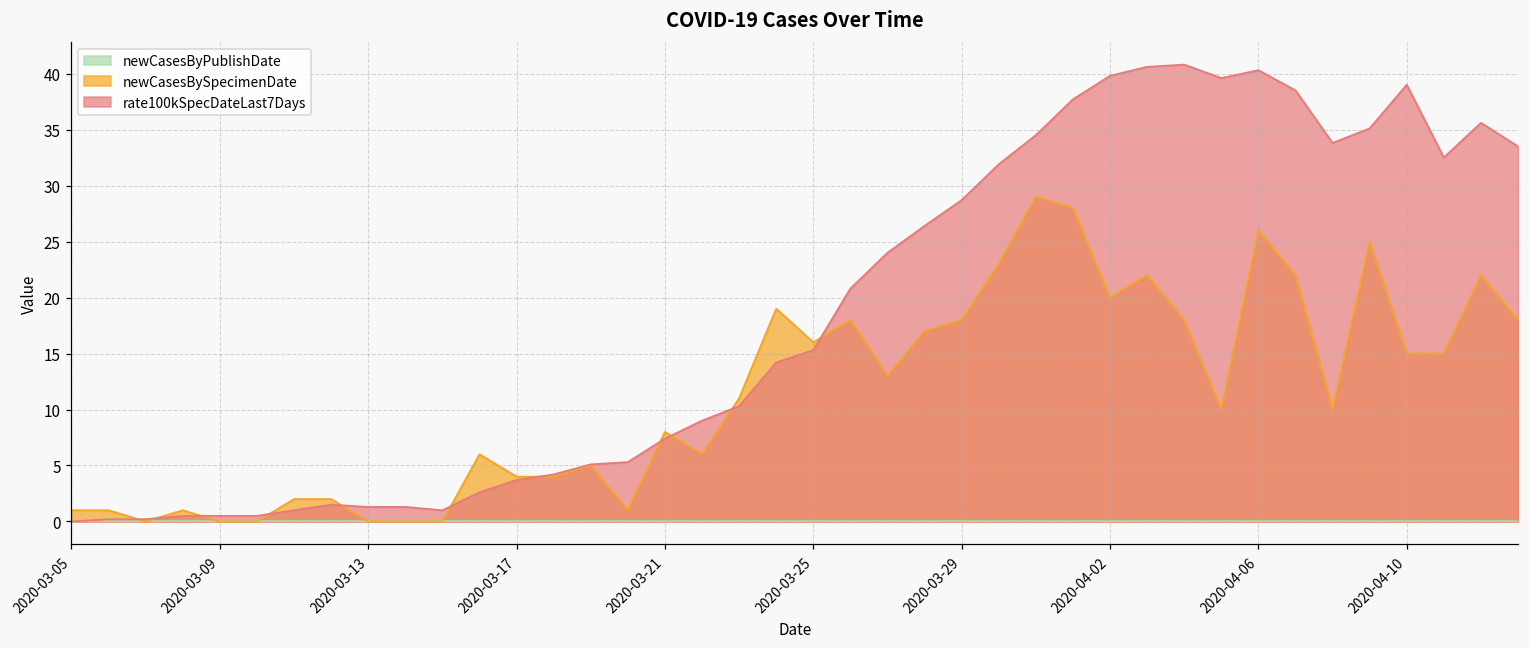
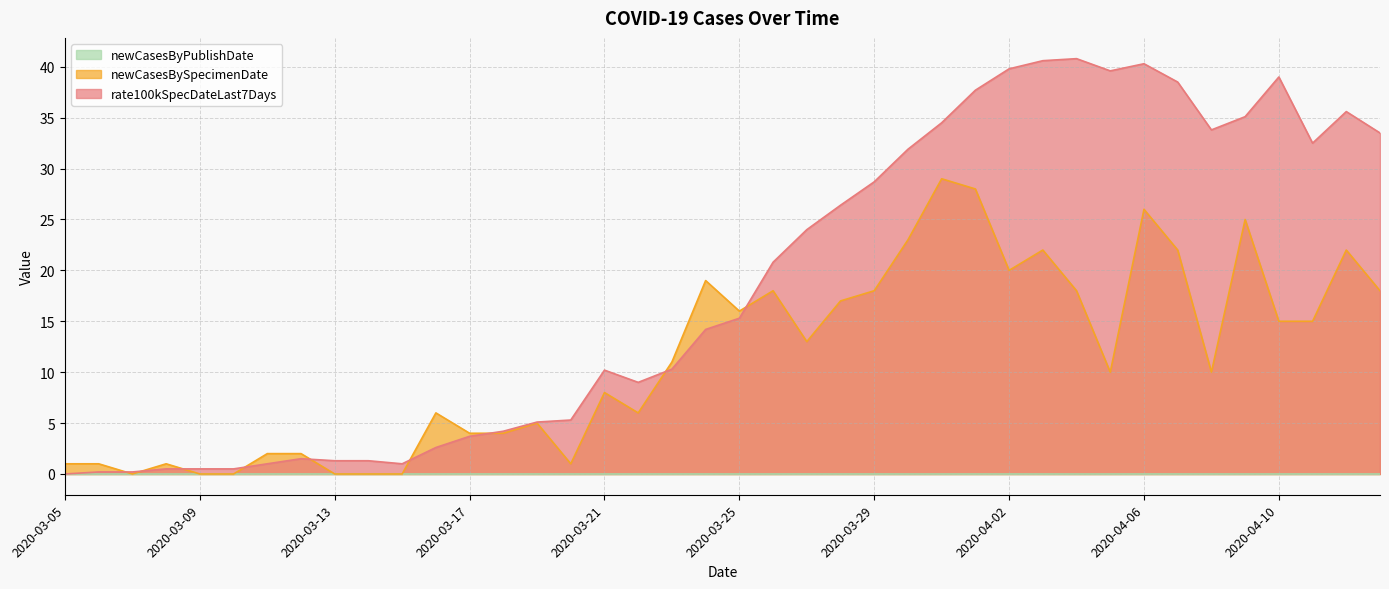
  {
    "newCasesByPublishDate": {
      "2020-03-17": 0.0,
      "2020-03-21": 0.0,
      "2020-03-25": 0.0,
      "2020-03-29": 0.0,
      "2020-04-02": 0.0,
      "2020-04-06": 0.0,
      "2020-04-10": 0.0
    },
    "newCasesBySpecimenDate": {
      "2020-03-05": 1.0,
      "2020-03-17": 4.0,
      "2020-03-21": 8.0,
      "2020-03-25": 16.0,
      "2020-03-29": 18.0,
      "2020-04-02": 20.0,
      "2020-04-06": 26.0,
      "2020-04-10": 15.0
    },
    "rate100kSpecDateLast7Days": {
      "2020-03-09": 0.5,
      "2020-03-13": 1.3,
      "2020-03-17": 3.7,
-     "2020-03-21": 7.4,
+     "2020-03-21": 10.2,
      "2020-03-25": 15.3,
      "2020-03-29": 28.7,
      "2020-04-02": 39.8,
      "2020-04-06": 40.3,
      "2020-04-10": 39.0
    }
  }
